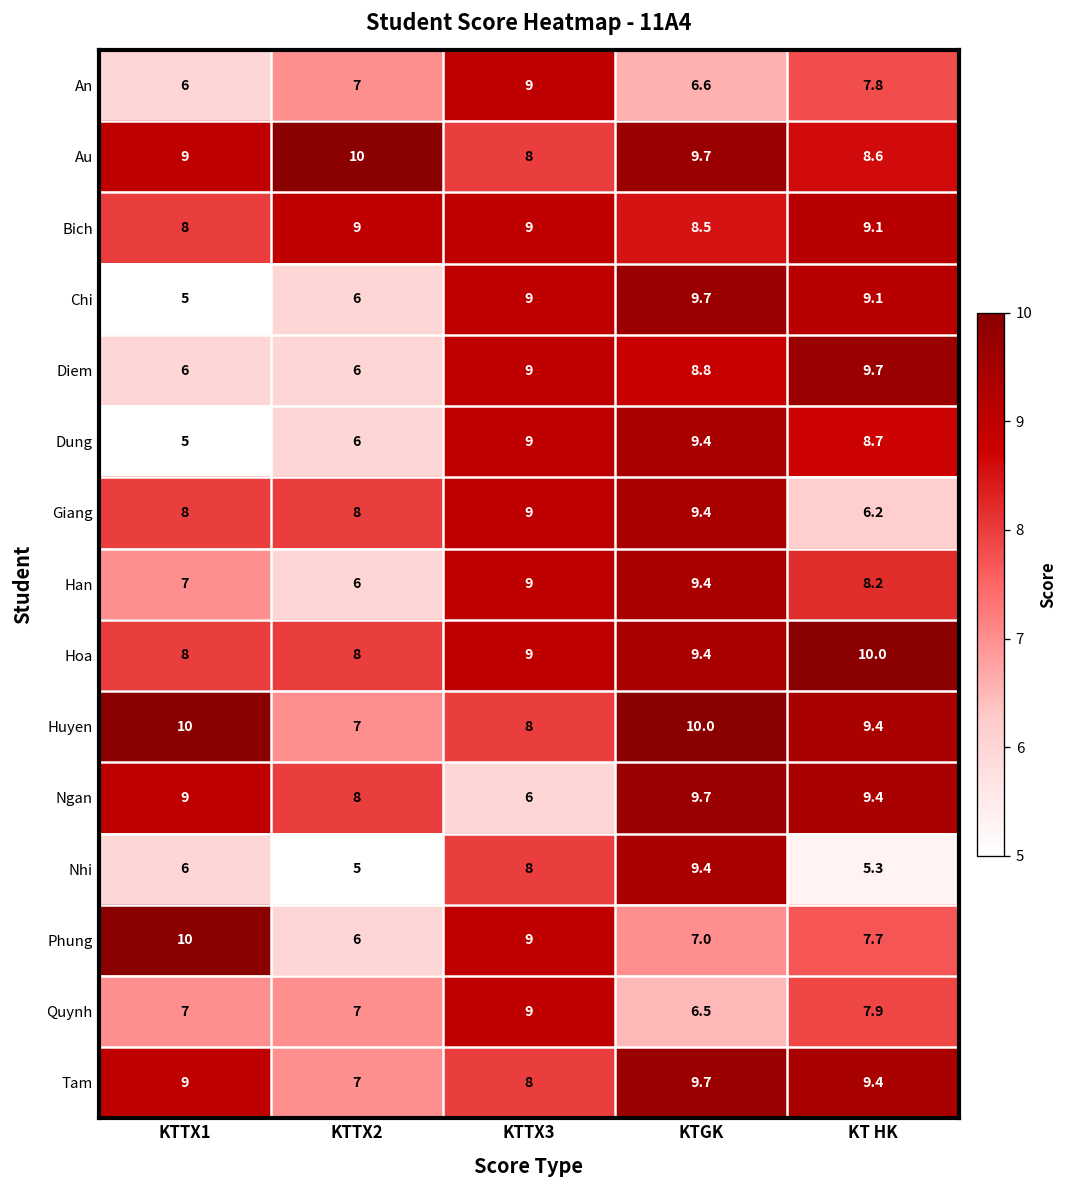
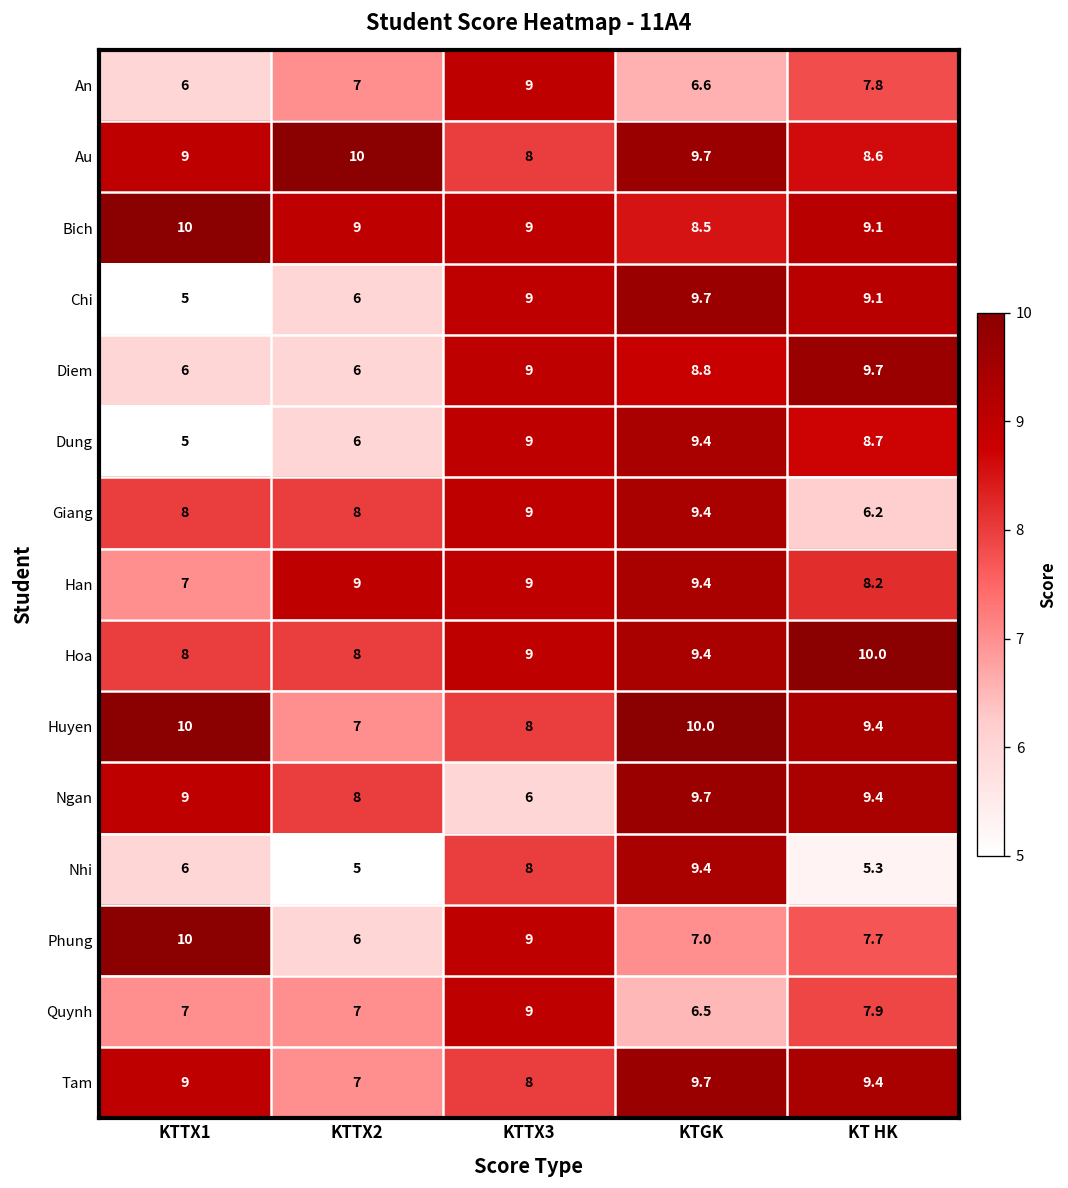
  {
    "An": {
      "KTTX1": 6,
      "KTTX2": 7,
      "KTTX3": 9,
      "KTGK": 6.6,
      "KT HK": 7.8
    },
    "Au": {
      "KTTX1": 9,
      "KTTX2": 10,
      "KTTX3": 8,
      "KTGK": 9.7,
      "KT HK": 8.6
    },
    "Bich": {
-     "KTTX1": 8,
+     "KTTX1": 10,
      "KTTX2": 9,
      "KTTX3": 9,
      "KTGK": 8.5,
      "KT HK": 9.1
    },
    "Chi": {
      "KTTX1": 5,
      "KTTX2": 6,
      "KTTX3": 9,
      "KTGK": 9.7,
      "KT HK": 9.1
    },
    "Diem": {
      "KTTX1": 6,
      "KTTX2": 6,
      "KTTX3": 9,
      "KTGK": 8.8,
      "KT HK": 9.7
    },
    "Dung": {
      "KTTX1": 5,
      "KTTX2": 6,
      "KTTX3": 9,
      "KTGK": 9.4,
      "KT HK": 8.7
    },
    "Giang": {
      "KTTX1": 8,
      "KTTX2": 8,
      "KTTX3": 9,
      "KTGK": 9.4,
      "KT HK": 6.2
    },
    "Han": {
      "KTTX1": 7,
-     "KTTX2": 6,
+     "KTTX2": 9,
      "KTTX3": 9,
      "KTGK": 9.4,
      "KT HK": 8.2
    },
    "Hoa": {
      "KTTX1": 8,
      "KTTX2": 8,
      "KTTX3": 9,
      "KTGK": 9.4,
      "KT HK": 10.0
    },
    "Huyen": {
      "KTTX1": 10,
      "KTTX2": 7,
      "KTTX3": 8,
      "KTGK": 10.0,
      "KT HK": 9.4
    },
    "Ngan": {
      "KTTX1": 9,
      "KTTX2": 8,
      "KTTX3": 6,
      "KTGK": 9.7,
      "KT HK": 9.4
    },
    "Nhi": {
      "KTTX1": 6,
      "KTTX2": 5,
      "KTTX3": 8,
      "KTGK": 9.4,
      "KT HK": 5.3
    },
    "Phung": {
      "KTTX1": 10,
      "KTTX2": 6,
      "KTTX3": 9,
      "KTGK": 7.0,
      "KT HK": 7.7
    },
    "Quynh": {
      "KTTX1": 7,
      "KTTX2": 7,
      "KTTX3": 9,
      "KTGK": 6.5,
      "KT HK": 7.9
    },
    "Tam": {
      "KTTX1": 9,
      "KTTX2": 7,
      "KTTX3": 8,
      "KTGK": 9.7,
      "KT HK": 9.4
    }
  }
